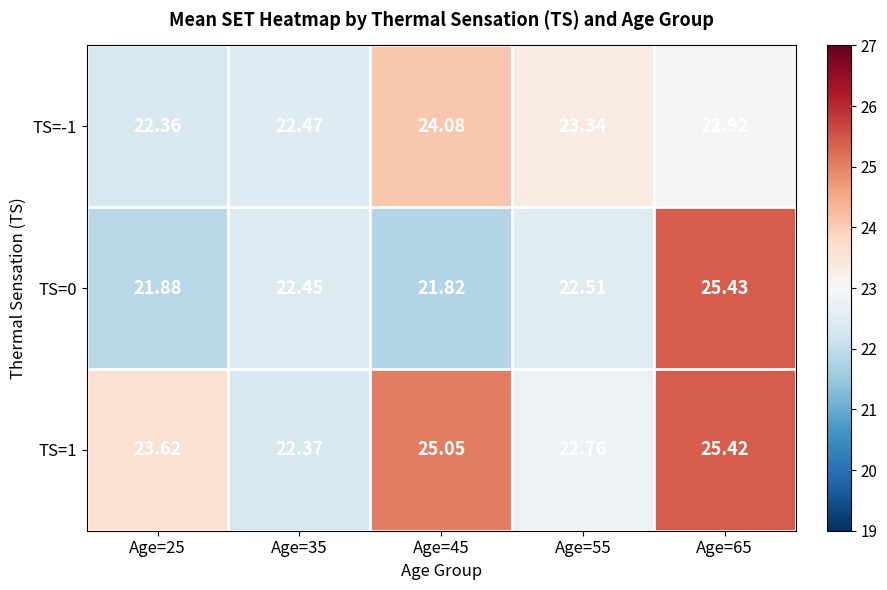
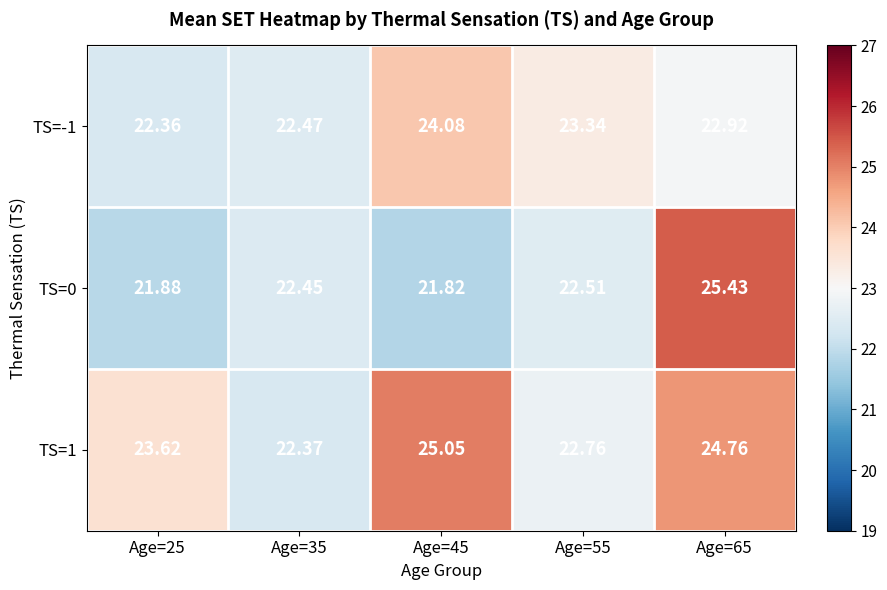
  {
    "TS=-1": {
      "Age=45": 24.08
    },
    "TS=0": {
      "Age=25": 21.88,
      "Age=45": 21.82,
      "Age=65": 25.43
    },
    "TS=1": {
      "Age=45": 25.05,
-     "Age=65": 25.42
+     "Age=65": 24.76
    }
  }
